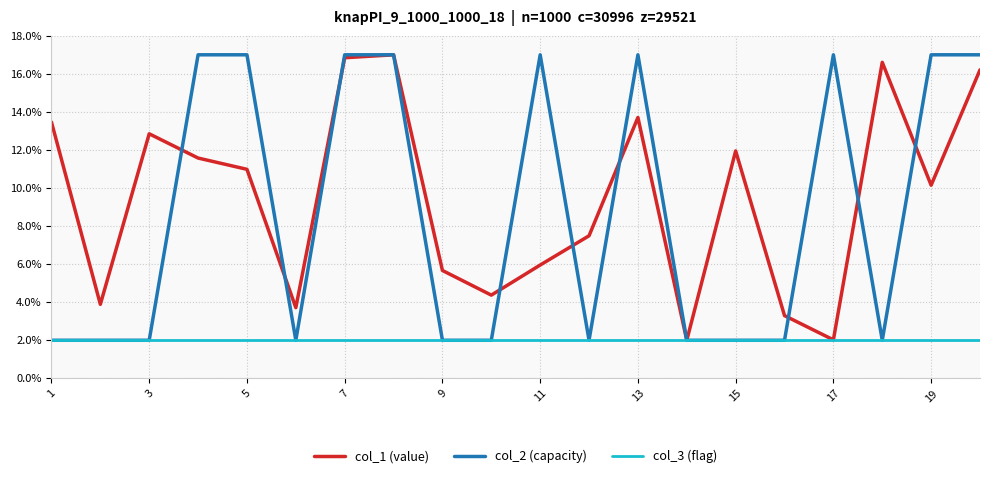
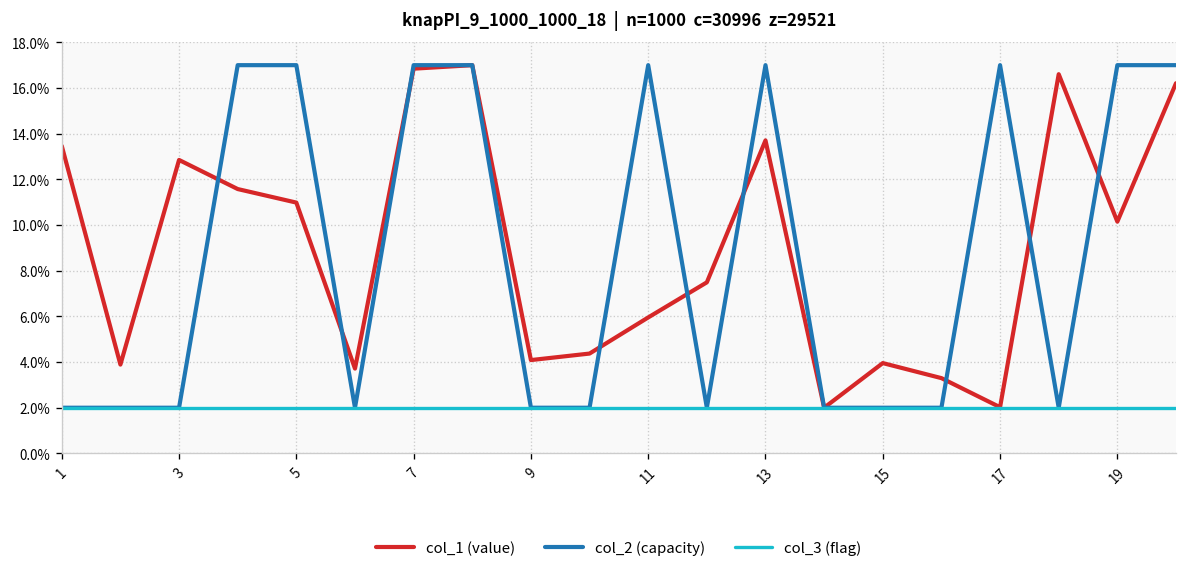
  {
    "col_1 (value)": {
      "1": "13.5%",
      "3": "12.8%",
      "5": "11.0%",
      "7": "16.8%",
-     "9": "5.7%",
+     "9": "4.1%",
      "11": "6.0%",
      "13": "13.7%",
-     "15": "11.9%",
+     "15": "4.0%",
      "19": "10.1%"
    },
    "col_2 (capacity)": {
      "5": "17.0%",
      "7": "17.0%",
      "11": "17.0%",
      "13": "17.0%",
      "17": "17.0%",
      "19": "17.0%"
    },
    "col_3 (flag)": {
      "5": "2.0%",
      "7": "2.0%",
      "11": "2.0%",
      "13": "2.0%",
      "19": "2.0%"
    }
  }
